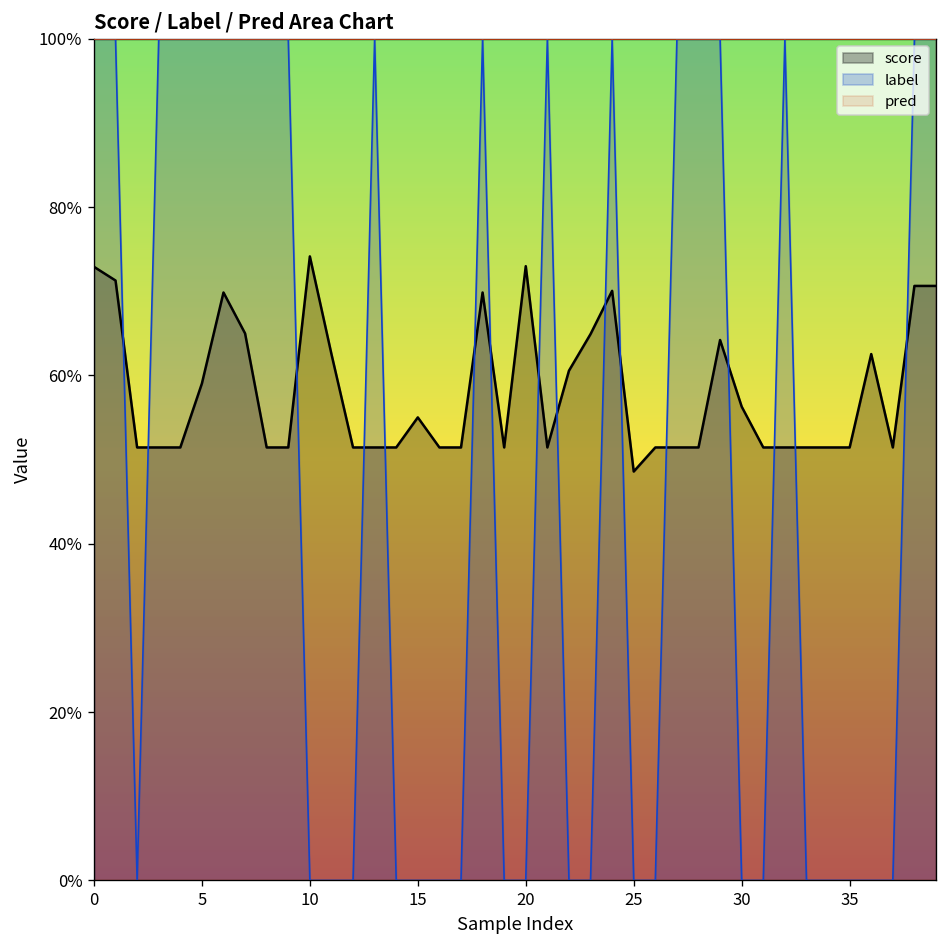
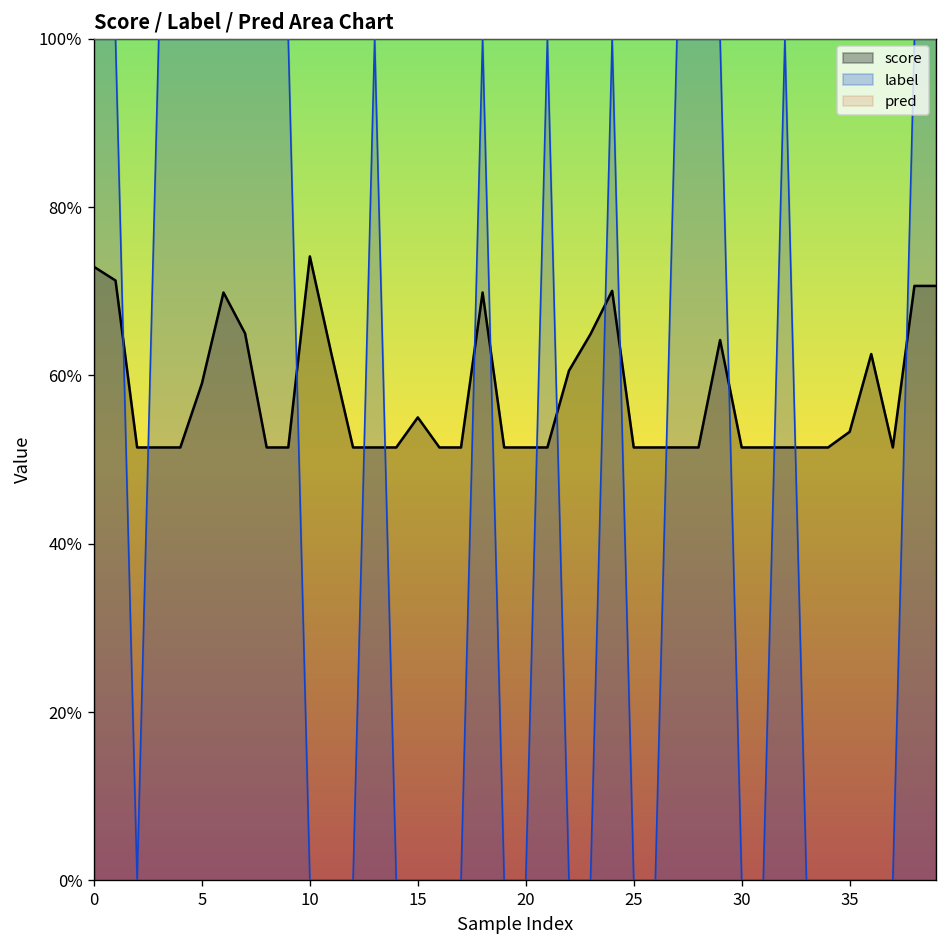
  {
    "score": {
      "0": "73%",
      "5": "59%",
      "10": "74%",
      "15": "55%",
-     "20": "73%",
-     "25": "49%",
-     "30": "56%",
-     "35": "51%"
+     "20": "51%",
+     "25": "51%",
+     "30": "51%",
+     "35": "53%"
    },
    "label": {
      "10": "0%",
      "15": "0%",
      "20": "0%",
      "25": "0%",
      "30": "0%",
      "35": "0%"
    },
    "pred": {
      "10": "100%",
      "15": "100%",
      "20": "100%",
      "25": "100%",
      "30": "100%",
      "35": "100%"
    }
  }
